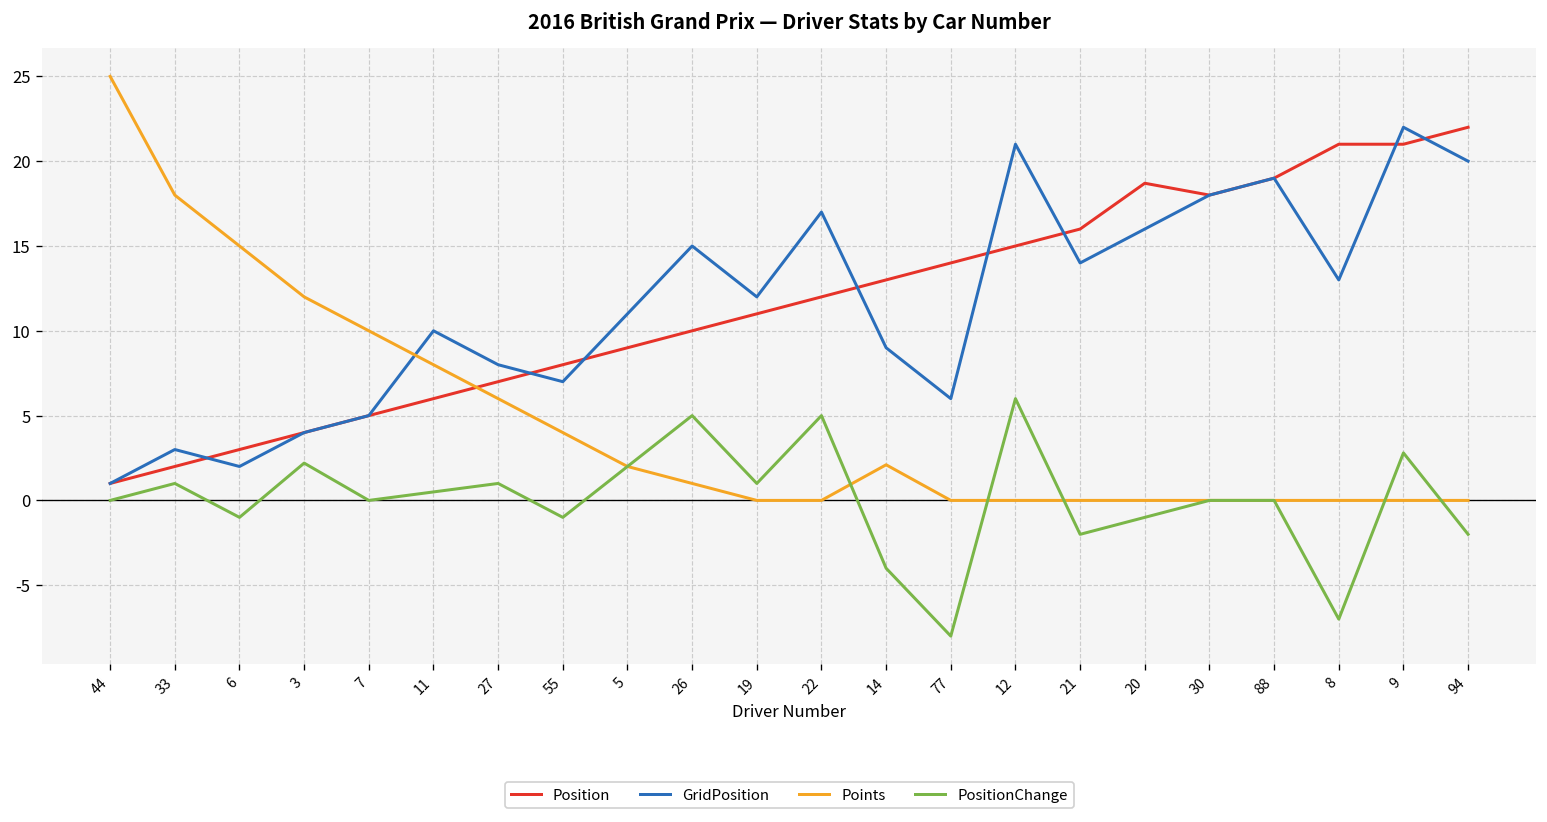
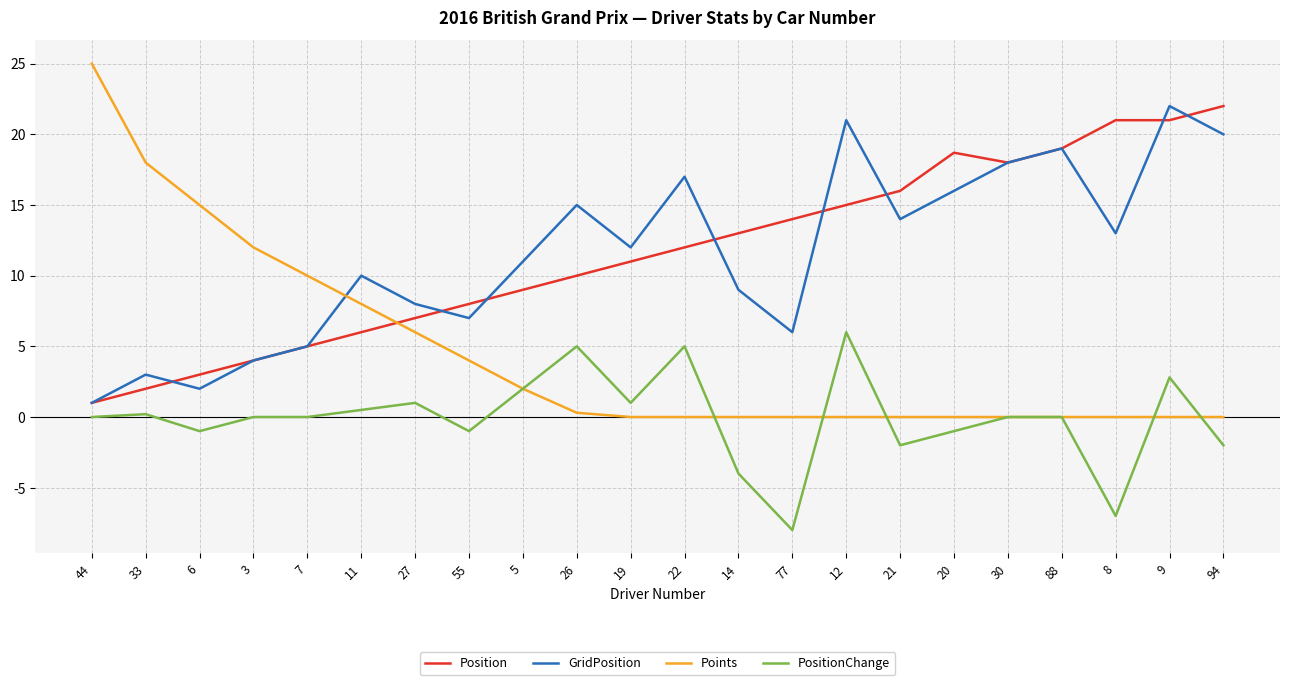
  {
    "Position": {
      "33": 2.0,
      "6": 3.0,
      "11": 6.0,
      "27": 7.0,
      "55": 8.0,
      "5": 9.0,
      "26": 10.0,
      "19": 11.0,
      "22": 12.0,
      "14": 13.0,
      "77": 14.0,
      "12": 15.0,
      "21": 16.0,
      "20": 18.7,
      "8": 21.0,
      "9": 21.0,
      "94": 22.0
    },
    "GridPosition": {
      "33": 3.0,
      "6": 2.0,
      "11": 10.0,
      "27": 8.0,
      "55": 7.0,
      "5": 11.0,
      "26": 15.0,
      "19": 12.0,
      "22": 17.0,
      "14": 9.0,
      "77": 6.0,
      "12": 21.0,
      "21": 14.0,
      "20": 16.0,
      "8": 13.0,
      "9": 22.0,
      "94": 20.0
    },
    "Points": {
      "44": 25.0,
      "33": 18.0,
      "6": 15.0,
      "3": 12.0,
      "7": 10.0,
      "11": 8.0,
      "27": 6.0,
      "55": 4.0,
-     "26": 1.0,
+     "26": 0.3,
      "19": 0.0,
      "22": 0.0,
-     "14": 2.1,
+     "14": 0.0,
      "77": 0.0,
      "12": 0.0,
      "21": 0.0,
      "20": 0.0,
      "8": 0.0,
      "9": 0.0,
      "94": 0.0
    },
    "PositionChange": {
      "44": 0.0,
-     "33": 1.0,
+     "33": 0.2,
      "6": -1.0,
-     "3": 2.2,
+     "3": 0.0,
      "7": 0.0,
      "11": 0.5,
      "27": 1.0,
      "55": -1.0,
      "26": 5.0,
      "19": 1.0,
      "22": 5.0,
      "14": -4.0,
      "77": -8.0,
      "12": 6.0,
      "21": -2.0,
      "20": -1.0,
      "8": -7.0,
      "9": 2.8,
      "94": -2.0
    }
  }
